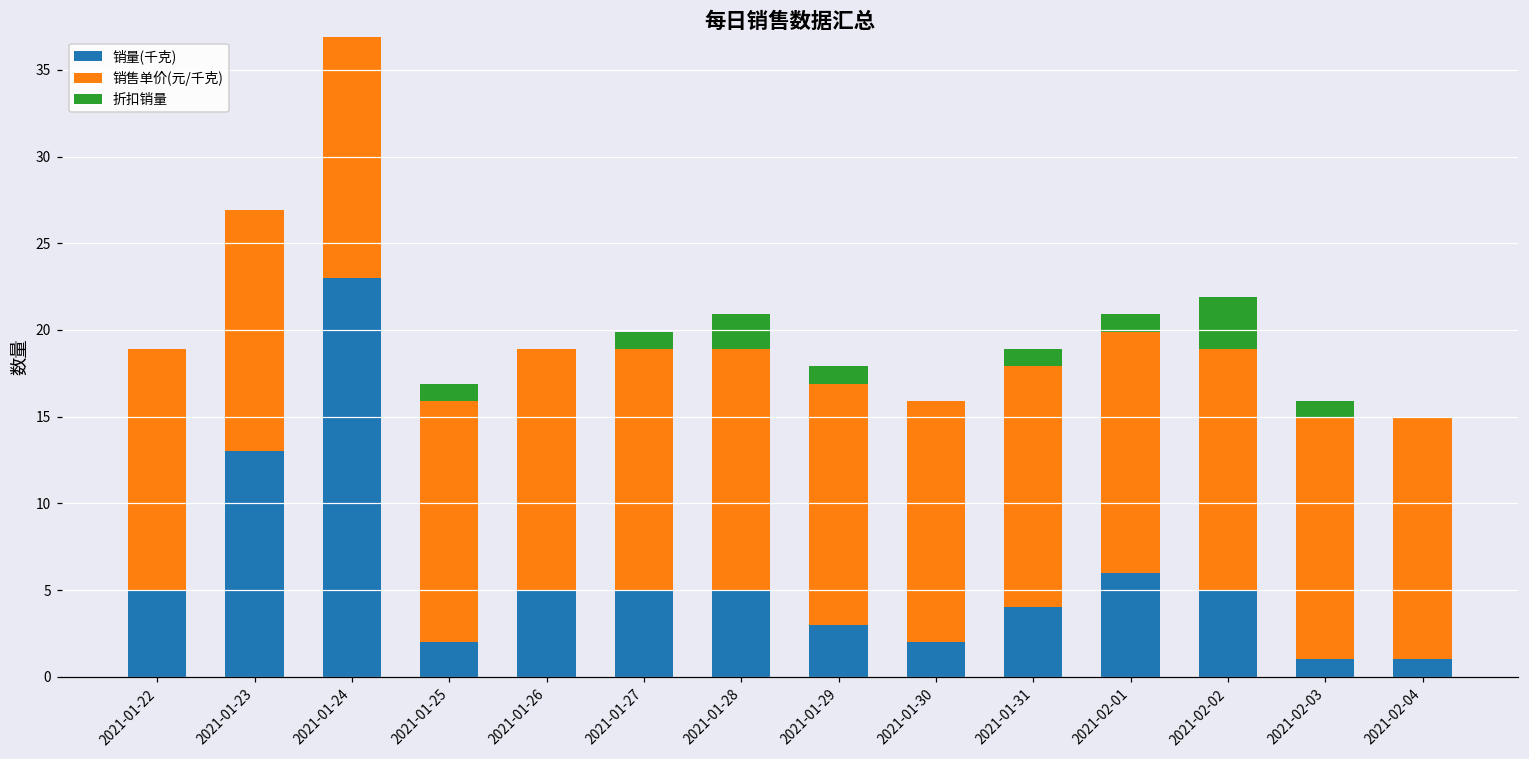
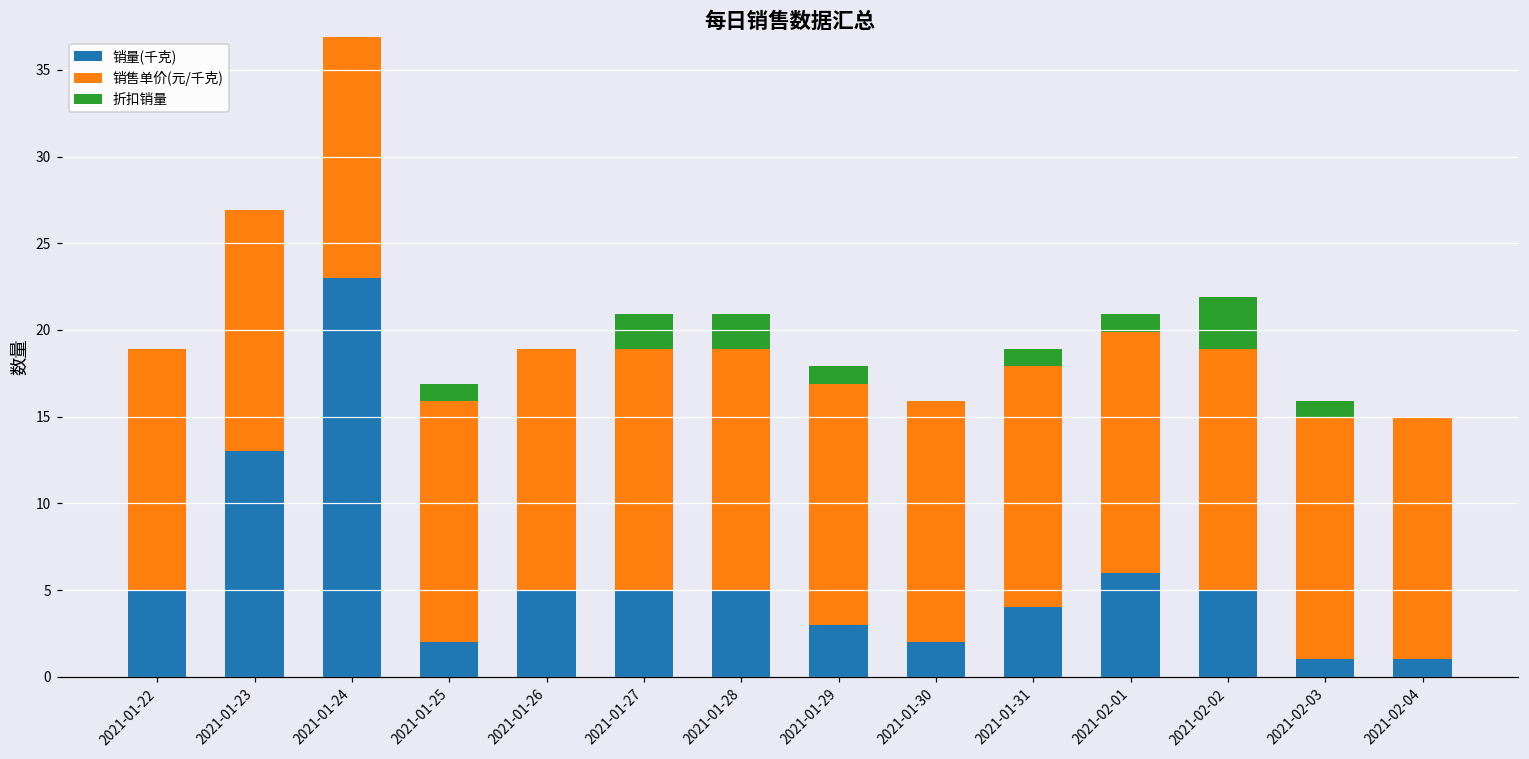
  {
    "销量(千克)": {
      "2021-01-22": 5,
      "2021-01-23": 13,
      "2021-01-24": 23,
      "2021-01-25": 2,
      "2021-01-26": 5,
      "2021-01-27": 5,
      "2021-01-28": 5,
      "2021-01-29": 3,
      "2021-01-30": 2,
      "2021-01-31": 4,
      "2021-02-01": 6,
      "2021-02-02": 5,
      "2021-02-03": 1,
      "2021-02-04": 1
    },
    "销售单价(元/千克)": {
      "2021-01-22": 14,
      "2021-01-23": 14,
      "2021-01-24": 14,
      "2021-01-25": 14,
      "2021-01-26": 14,
      "2021-01-27": 14,
      "2021-01-28": 14,
      "2021-01-29": 14,
      "2021-01-30": 14,
      "2021-01-31": 14,
      "2021-02-01": 14,
      "2021-02-02": 14,
      "2021-02-03": 14,
      "2021-02-04": 14
    },
    "折扣销量": {
      "2021-01-22": 0,
      "2021-01-23": 0,
      "2021-01-24": 0,
      "2021-01-25": 1,
      "2021-01-26": 0,
-     "2021-01-27": 1,
+     "2021-01-27": 2,
      "2021-01-28": 2,
      "2021-01-29": 1,
      "2021-01-30": 0,
      "2021-01-31": 1,
      "2021-02-01": 1,
      "2021-02-02": 3,
      "2021-02-03": 1,
      "2021-02-04": 0
    }
  }
